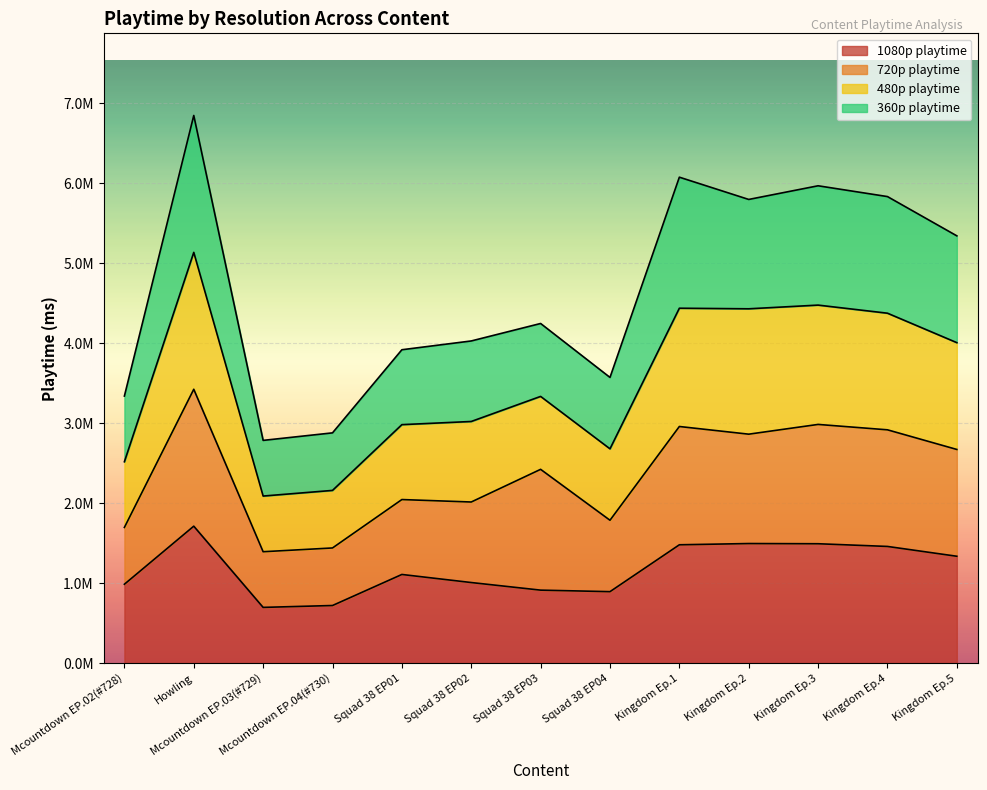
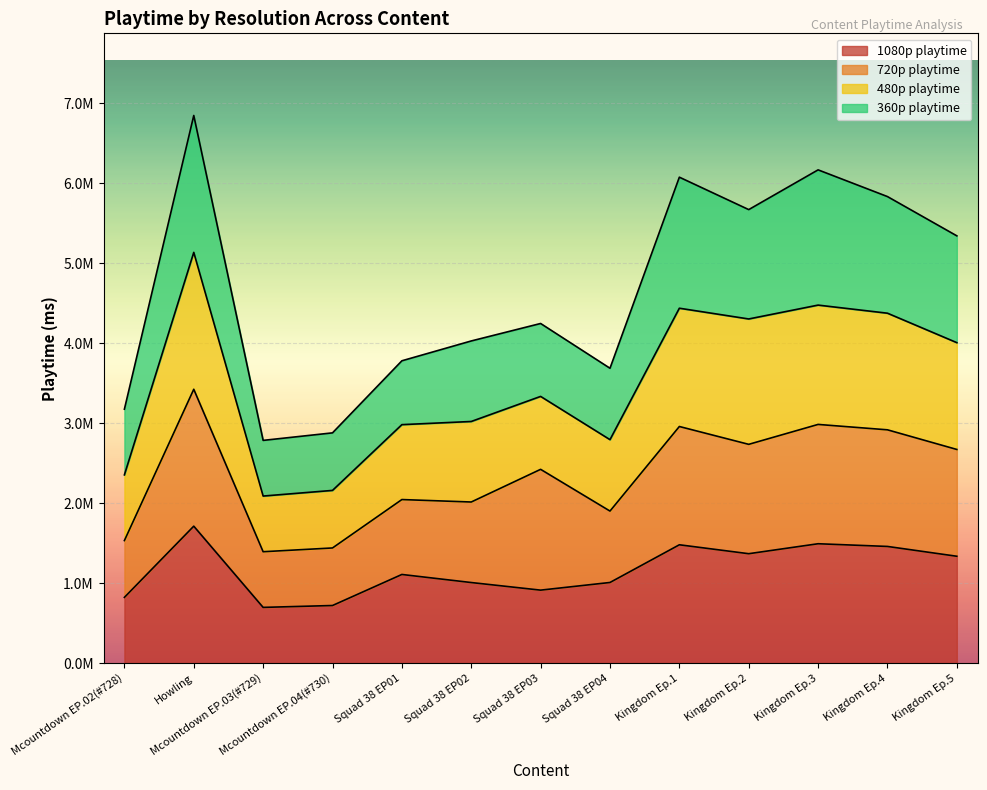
  {
    "1080p playtime": {
-     "Mcountdown EP.02(#728)": 1000000,
+     "Mcountdown EP.02(#728)": 800000,
      "Howling": 1700000,
      "Mcountdown EP.03(#729)": 700000,
      "Mcountdown EP.04(#730)": 700000,
      "Squad 38 EP01": 1100000,
      "Squad 38 EP02": 1000000,
      "Squad 38 EP03": 900000,
-     "Squad 38 EP04": 900000,
+     "Squad 38 EP04": 1000000,
      "Kingdom Ep.1": 1500000,
-     "Kingdom Ep.2": 1500000,
+     "Kingdom Ep.2": 1400000,
      "Kingdom Ep.3": 1500000,
      "Kingdom Ep.4": 1500000,
      "Kingdom Ep.5": 1300000
    },
    "720p playtime": {
      "Mcountdown EP.02(#728)": 700000,
      "Howling": 1700000,
      "Mcountdown EP.03(#729)": 700000,
      "Mcountdown EP.04(#730)": 700000,
      "Squad 38 EP01": 900000,
      "Squad 38 EP02": 1000000,
      "Squad 38 EP03": 1500000,
      "Squad 38 EP04": 900000,
      "Kingdom Ep.1": 1500000,
      "Kingdom Ep.2": 1400000,
      "Kingdom Ep.3": 1500000,
      "Kingdom Ep.4": 1500000,
      "Kingdom Ep.5": 1300000
    },
    "480p playtime": {
      "Mcountdown EP.02(#728)": 800000,
      "Howling": 1700000,
      "Mcountdown EP.03(#729)": 700000,
      "Mcountdown EP.04(#730)": 700000,
      "Squad 38 EP01": 900000,
      "Squad 38 EP02": 1000000,
      "Squad 38 EP03": 900000,
      "Squad 38 EP04": 900000,
      "Kingdom Ep.1": 1500000,
      "Kingdom Ep.2": 1600000,
      "Kingdom Ep.3": 1500000,
      "Kingdom Ep.4": 1500000,
      "Kingdom Ep.5": 1300000
    },
    "360p playtime": {
      "Mcountdown EP.02(#728)": 800000,
      "Howling": 1700000,
      "Mcountdown EP.03(#729)": 700000,
      "Mcountdown EP.04(#730)": 700000,
-     "Squad 38 EP01": 900000,
+     "Squad 38 EP01": 800000,
      "Squad 38 EP02": 1000000,
      "Squad 38 EP03": 900000,
      "Squad 38 EP04": 900000,
      "Kingdom Ep.1": 1600000,
      "Kingdom Ep.2": 1400000,
-     "Kingdom Ep.3": 1500000,
+     "Kingdom Ep.3": 1700000,
      "Kingdom Ep.4": 1500000,
      "Kingdom Ep.5": 1300000
    }
  }
